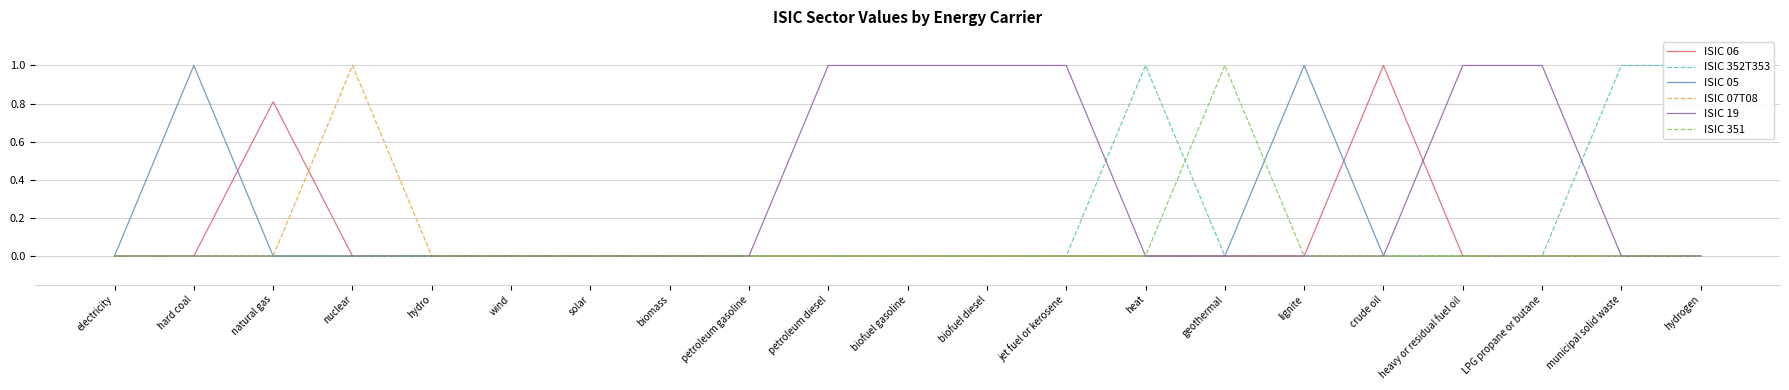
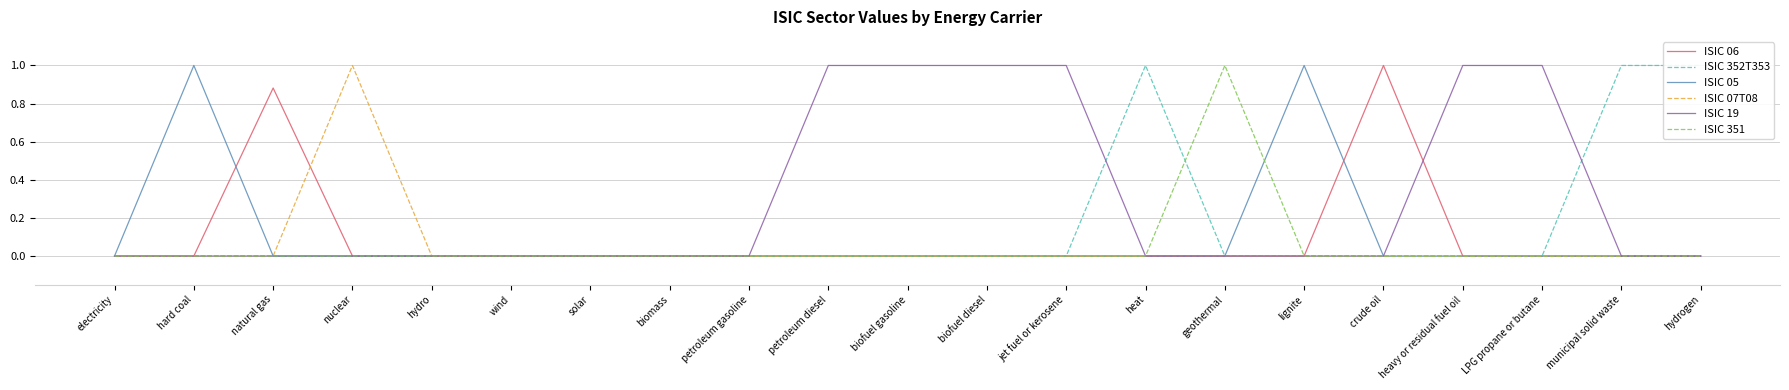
  {
    "ISIC 06": {
-     "natural gas": 0.81,
+     "natural gas": 0.88,
      "crude oil": 1.00
    },
    "ISIC 07T08": {
      "nuclear": 1.00
    },
    "ISIC 19": {
      "petroleum diesel": 1.00,
      "biofuel gasoline": 1.00,
      "biofuel diesel": 1.00,
      "jet fuel or kerosene": 1.00,
      "heavy or residual fuel oil": 1.00,
      "LPG propane or butane": 1.00
    },
    "ISIC 351": {
      "geothermal": 1.00
    }
  }
